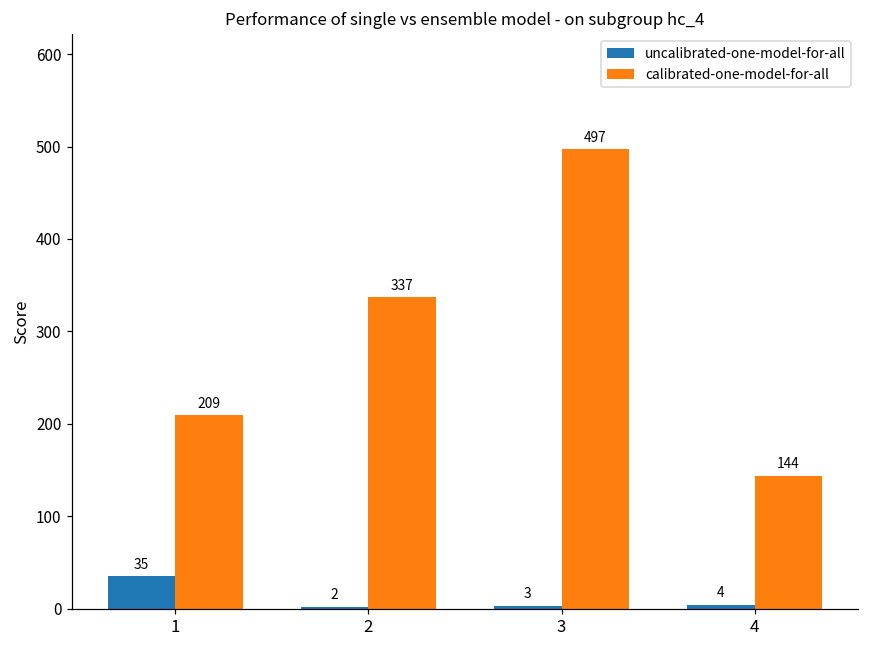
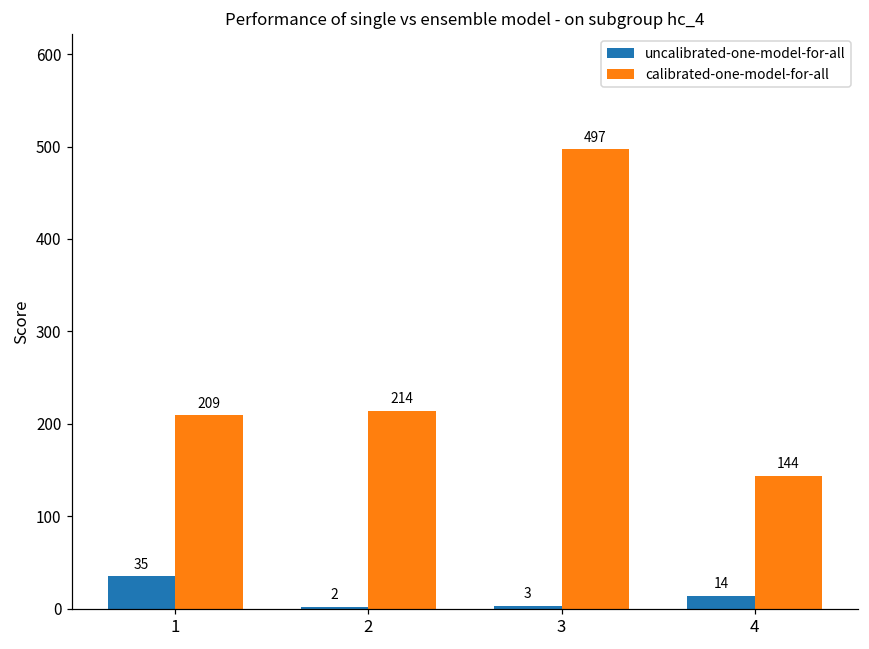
  {
    "uncalibrated-one-model-for-all": {
      "1": 35,
      "2": 2,
      "3": 3,
-     "4": 4
+     "4": 14
    },
    "calibrated-one-model-for-all": {
      "1": 209,
-     "2": 337,
+     "2": 214,
      "3": 497,
      "4": 144
    }
  }
